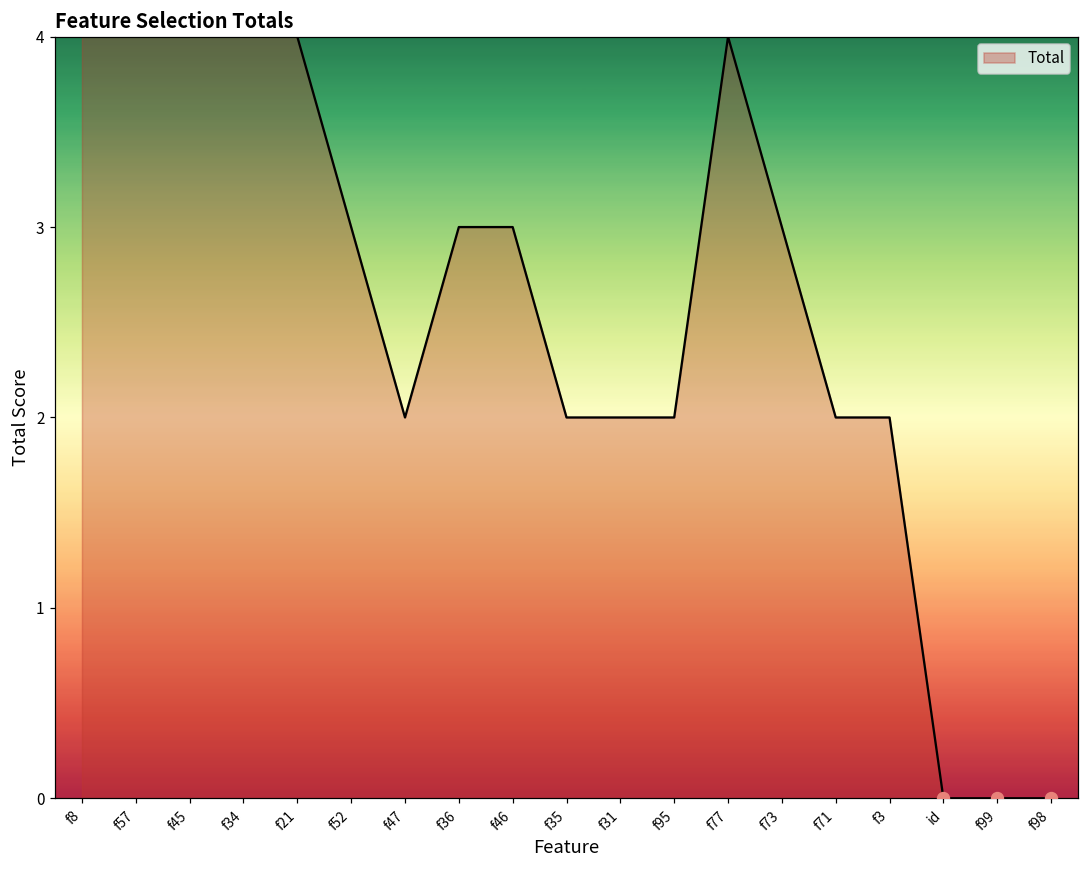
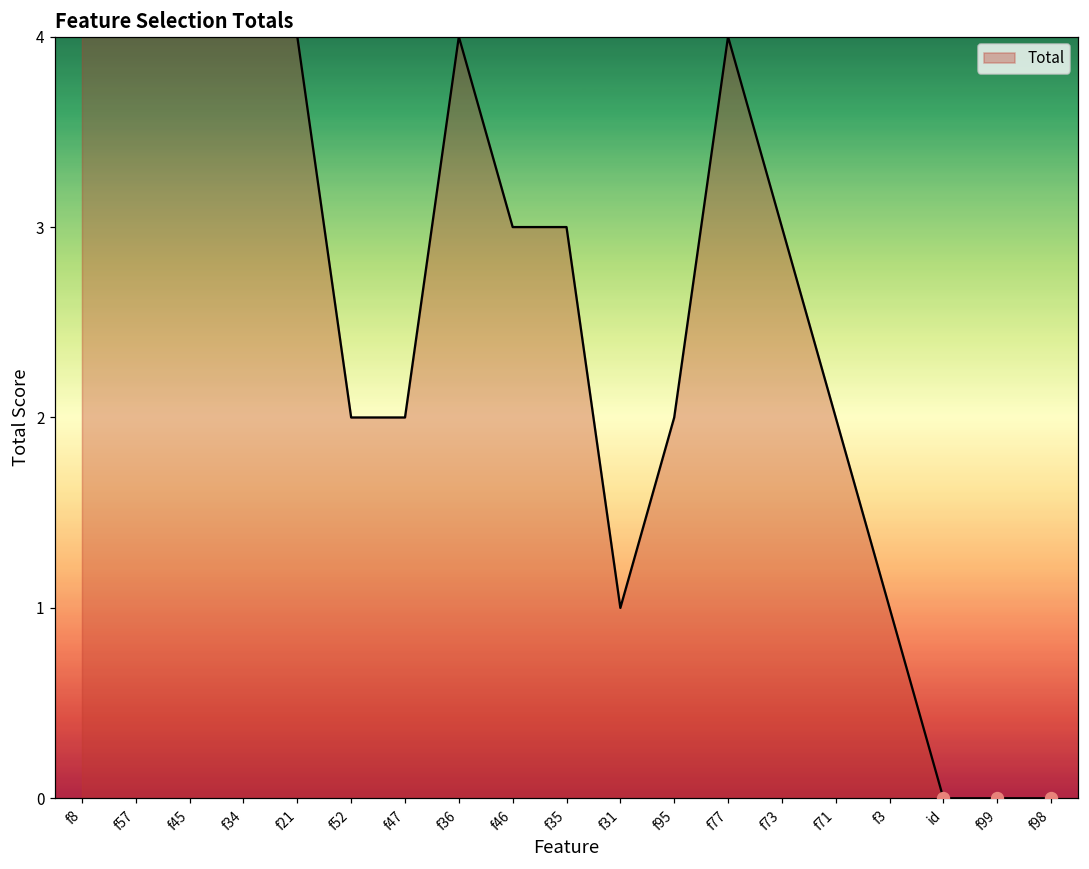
  {
    "Total": {
      "f8": 4,
      "f57": 4,
      "f45": 4,
      "f34": 4,
      "f21": 4,
-     "f52": 3,
+     "f52": 2,
      "f47": 2,
-     "f36": 3,
+     "f36": 4,
      "f46": 3,
-     "f35": 2,
-     "f31": 2,
+     "f35": 3,
+     "f31": 1,
      "f95": 2,
      "f77": 4,
      "f73": 3,
      "f71": 2,
-     "f3": 2
+     "f3": 1
    }
  }
